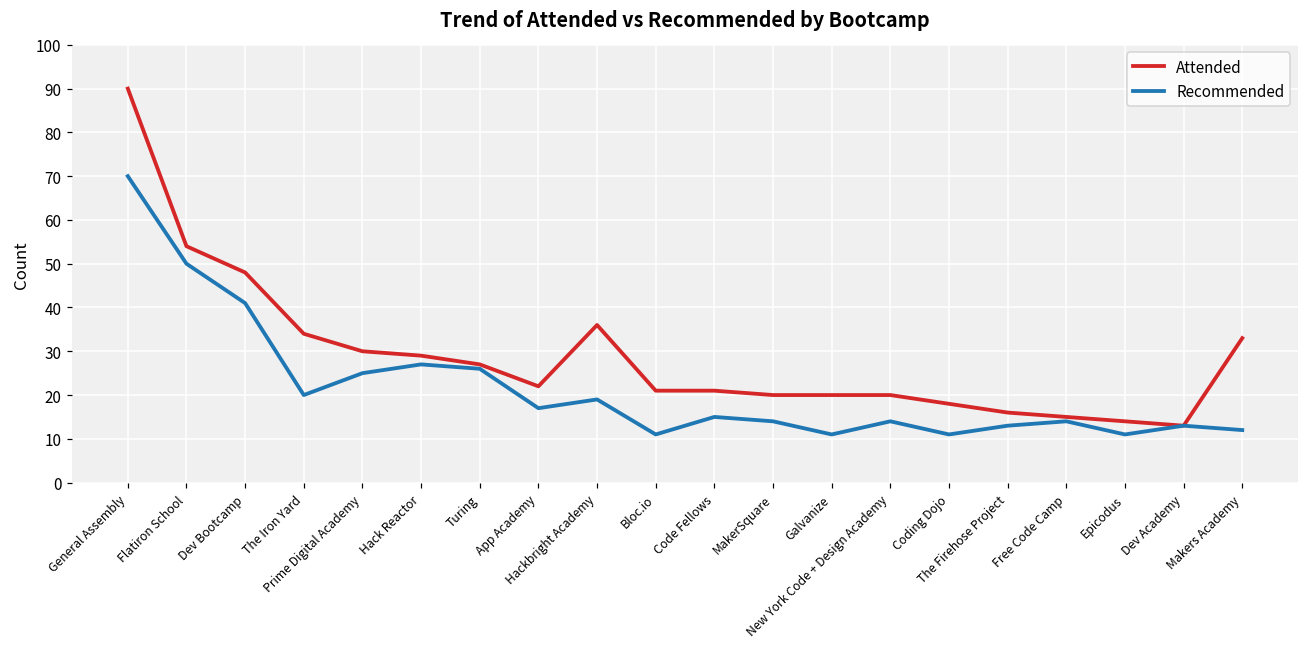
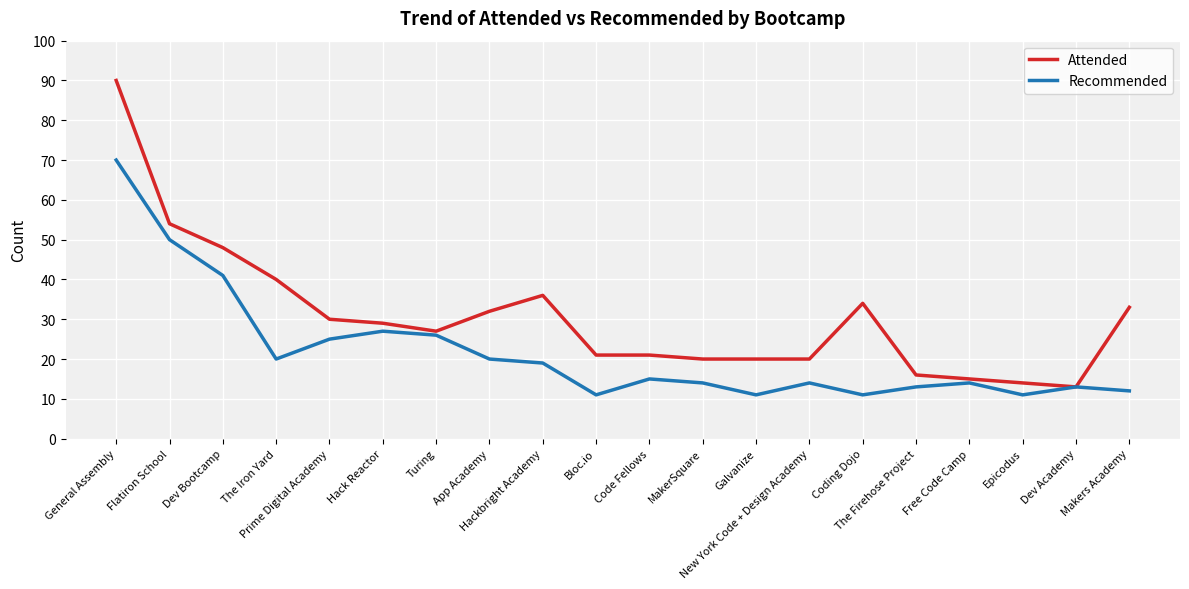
  {
    "Attended": {
      "General Assembly": 90,
      "Flatiron School": 54,
      "Dev Bootcamp": 48,
-     "The Iron Yard": 34,
+     "The Iron Yard": 40,
      "Prime Digital Academy": 30,
      "Hack Reactor": 29,
      "Turing": 27,
-     "App Academy": 22,
+     "App Academy": 32,
      "Hackbright Academy": 36,
      "Bloc.io": 21,
      "Code Fellows": 21,
      "MakerSquare": 20,
      "Galvanize": 20,
      "New York Code + Design Academy": 20,
-     "Coding Dojo": 18,
+     "Coding Dojo": 34,
      "The Firehose Project": 16,
      "Free Code Camp": 15,
      "Epicodus": 14,
      "Makers Academy": 33
    },
    "Recommended": {
      "General Assembly": 70,
      "Flatiron School": 50,
      "Dev Bootcamp": 41,
      "The Iron Yard": 20,
      "Prime Digital Academy": 25,
      "Hack Reactor": 27,
      "Turing": 26,
-     "App Academy": 17,
+     "App Academy": 20,
      "Hackbright Academy": 19,
      "Bloc.io": 11,
      "Code Fellows": 15,
      "MakerSquare": 14,
      "Galvanize": 11,
      "New York Code + Design Academy": 14,
      "Coding Dojo": 11,
      "The Firehose Project": 13,
      "Free Code Camp": 14,
      "Epicodus": 11,
      "Makers Academy": 12
    }
  }
